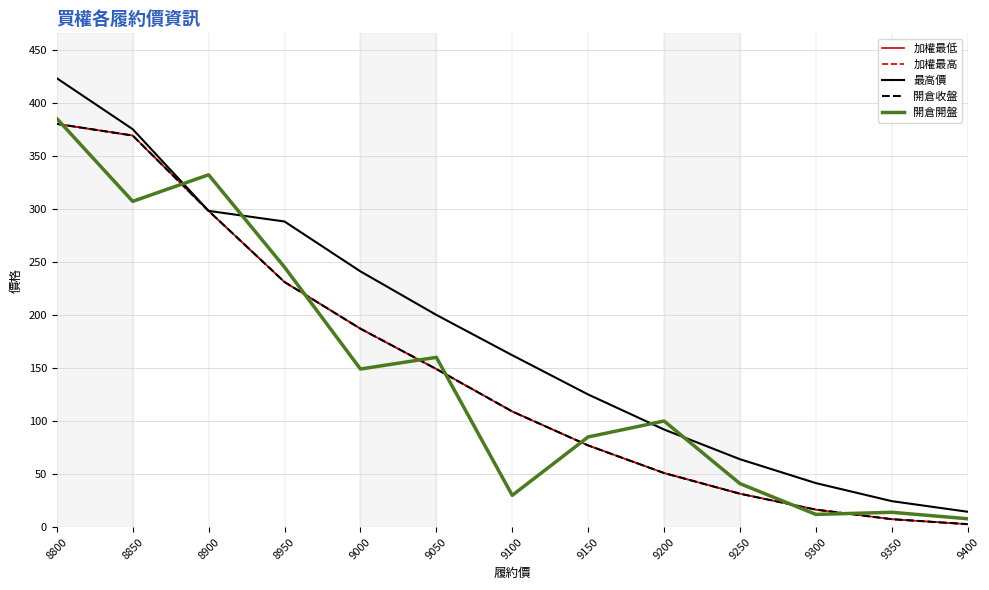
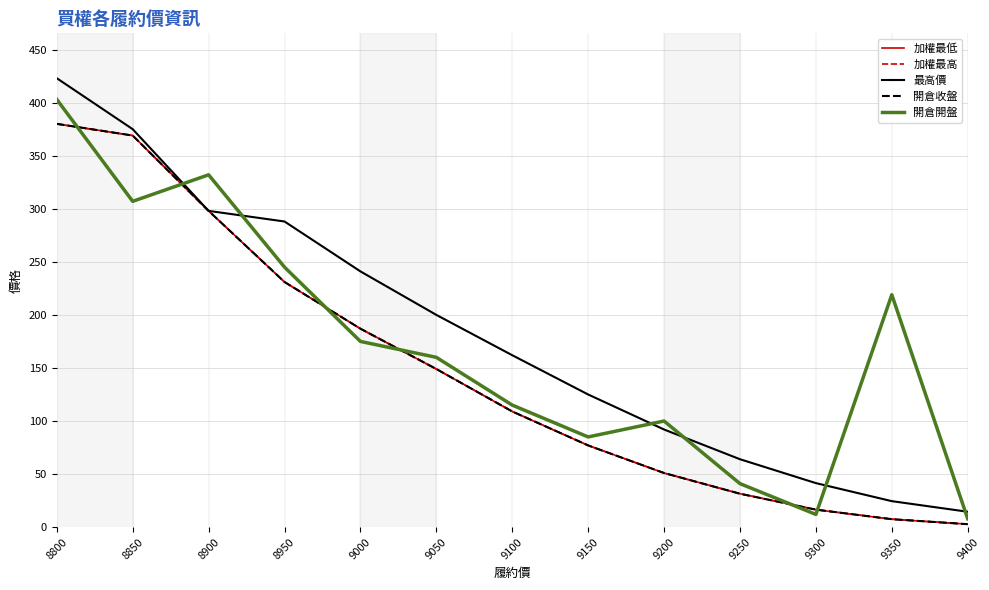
  {
    "開倉開盤": {
-     "8800": 385,
+     "8800": 403,
      "8850": 307,
      "8900": 332,
      "8950": 245,
-     "9000": 149,
+     "9000": 175,
      "9050": 160,
-     "9100": 30,
+     "9100": 115,
      "9150": 85,
      "9200": 100,
      "9250": 41,
      "9300": 12,
-     "9350": 14,
+     "9350": 219,
      "9400": 8
    }
  }
